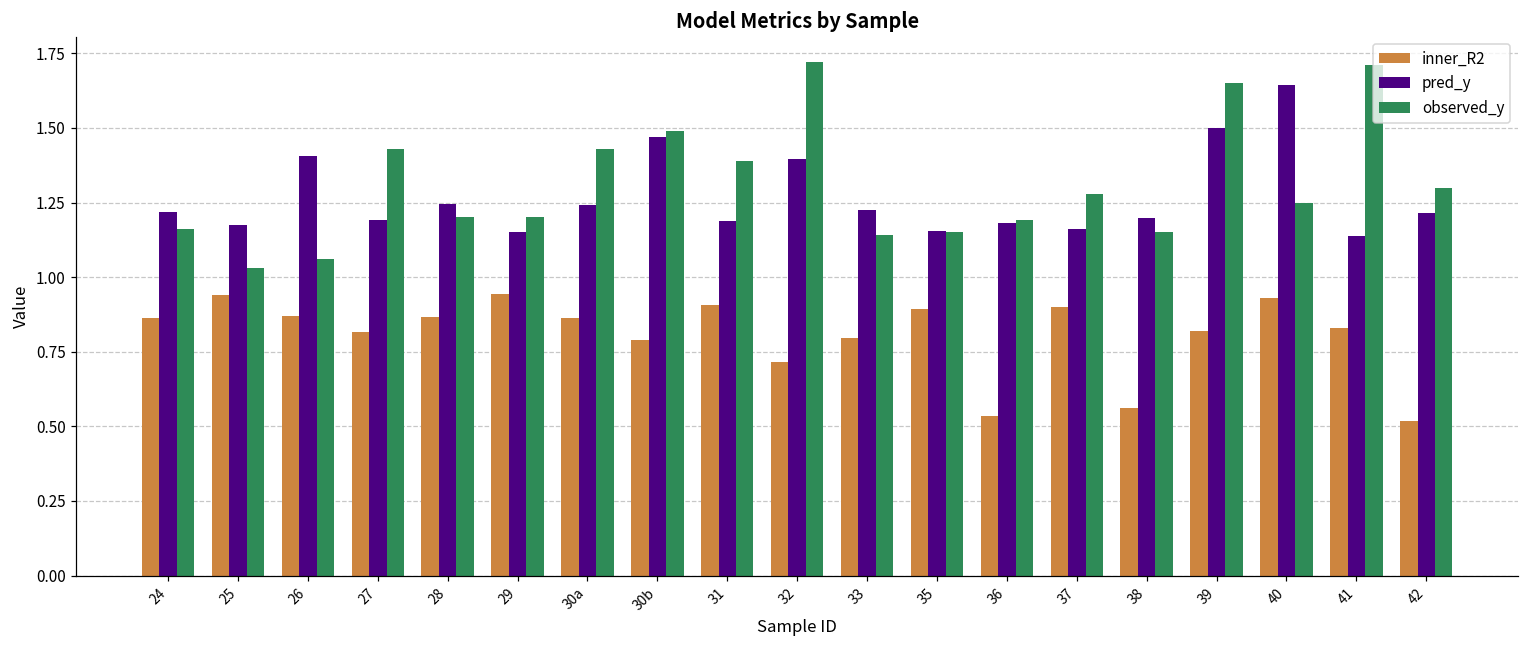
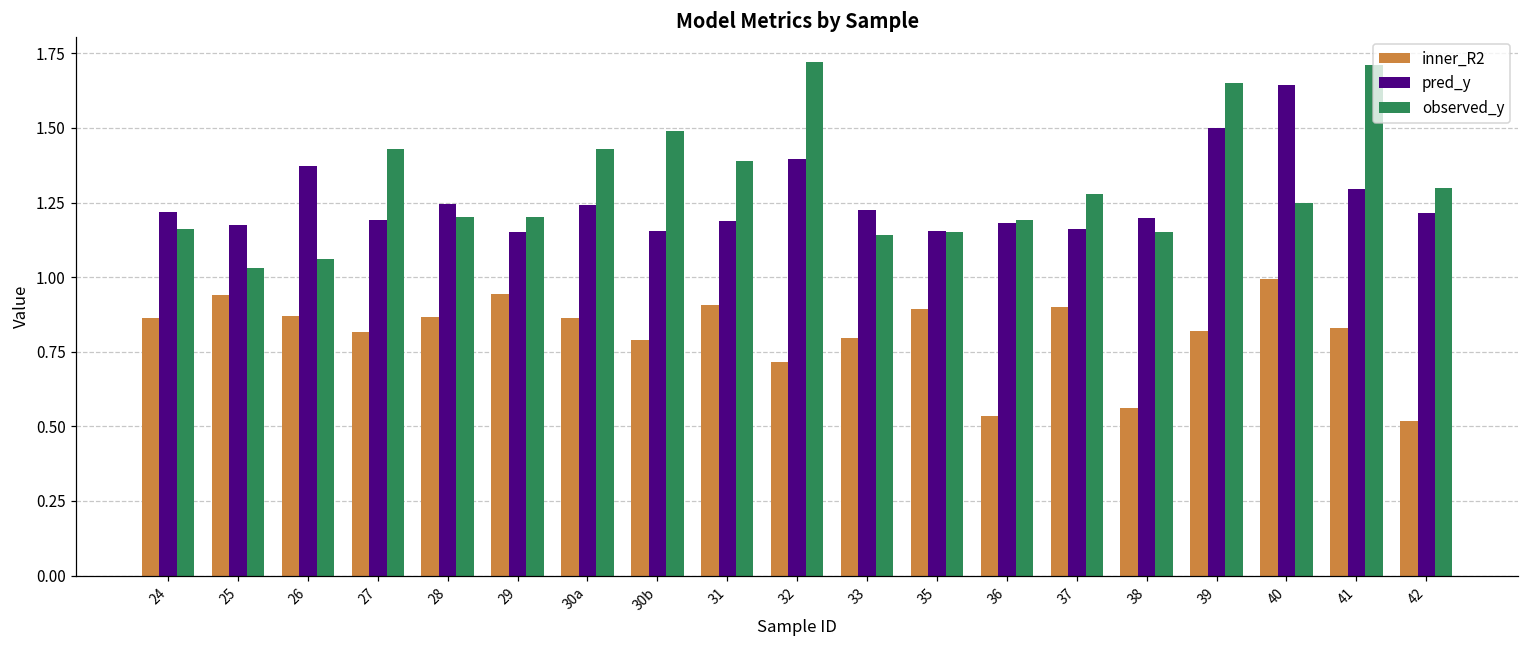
  {
    "inner_R2": {
      "24": 0.86,
      "25": 0.94,
      "26": 0.87,
      "27": 0.82,
      "28": 0.87,
      "29": 0.94,
      "30a": 0.86,
      "30b": 0.79,
      "31": 0.91,
      "32": 0.71,
      "33": 0.80,
      "35": 0.89,
      "36": 0.53,
      "37": 0.90,
      "38": 0.56,
      "39": 0.82,
-     "40": 0.93,
+     "40": 0.99,
      "41": 0.83,
      "42": 0.52
    },
    "pred_y": {
      "24": 1.22,
      "25": 1.18,
-     "26": 1.41,
+     "26": 1.37,
      "27": 1.19,
      "28": 1.24,
      "29": 1.15,
      "30a": 1.24,
-     "30b": 1.47,
+     "30b": 1.15,
      "31": 1.19,
      "32": 1.39,
      "33": 1.22,
      "35": 1.16,
      "36": 1.18,
      "37": 1.16,
      "38": 1.20,
      "39": 1.50,
      "40": 1.64,
-     "41": 1.14,
+     "41": 1.30,
      "42": 1.22
    },
    "observed_y": {
      "24": 1.16,
      "25": 1.03,
      "26": 1.06,
      "27": 1.43,
      "28": 1.20,
      "29": 1.20,
      "30a": 1.43,
      "30b": 1.49,
      "31": 1.39,
      "32": 1.72,
      "33": 1.14,
      "35": 1.15,
      "36": 1.19,
      "37": 1.28,
      "38": 1.15,
      "39": 1.65,
      "40": 1.25,
      "42": 1.30
    }
  }
